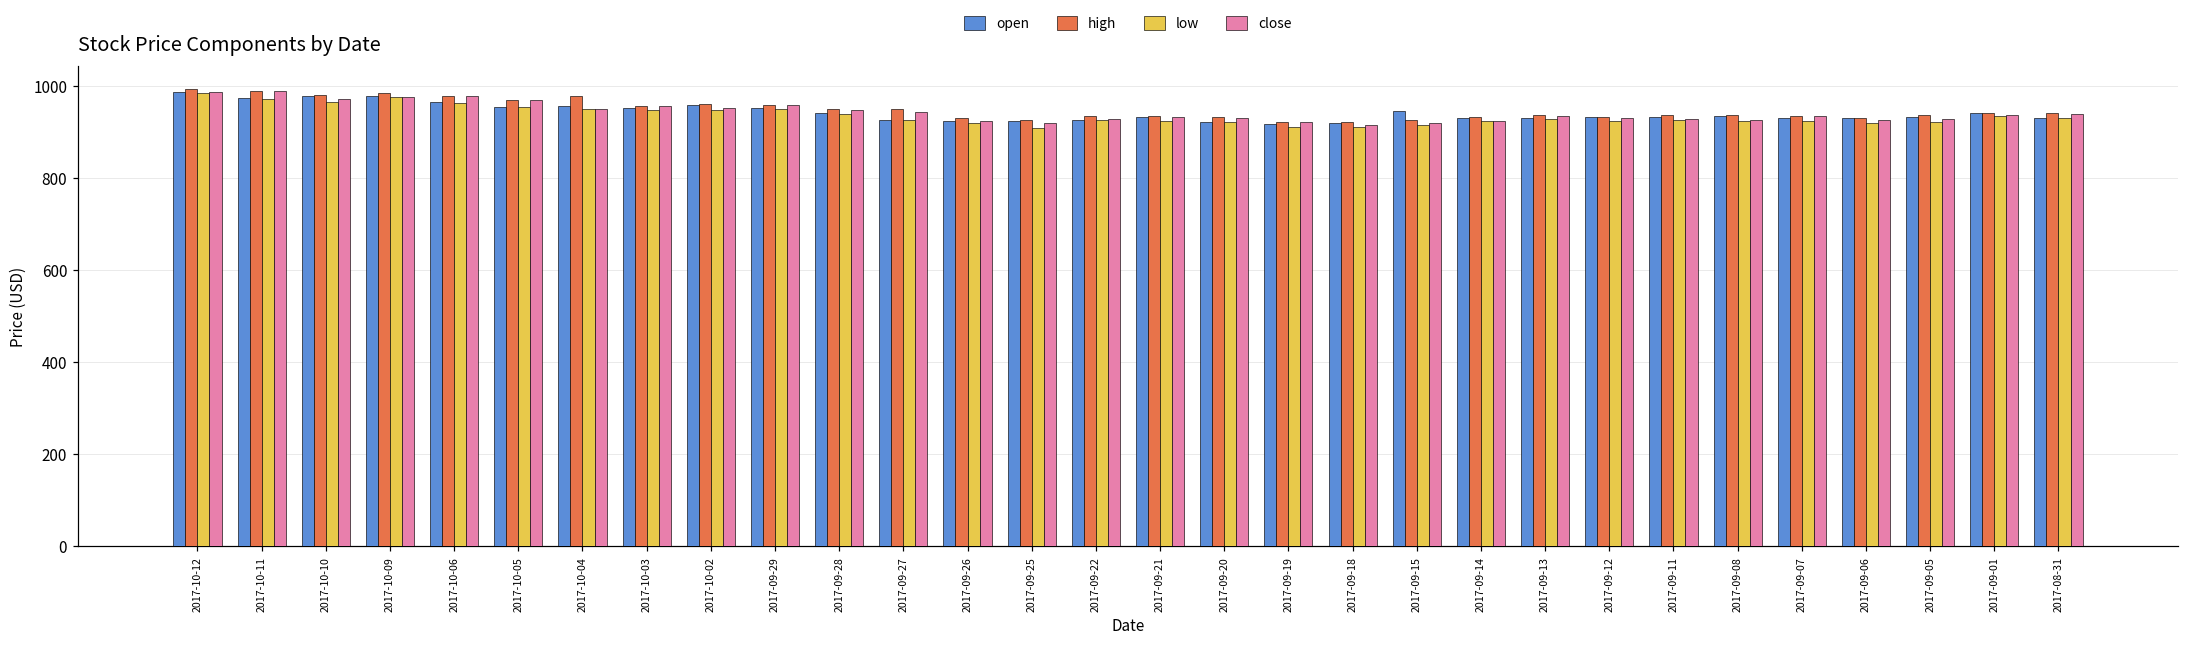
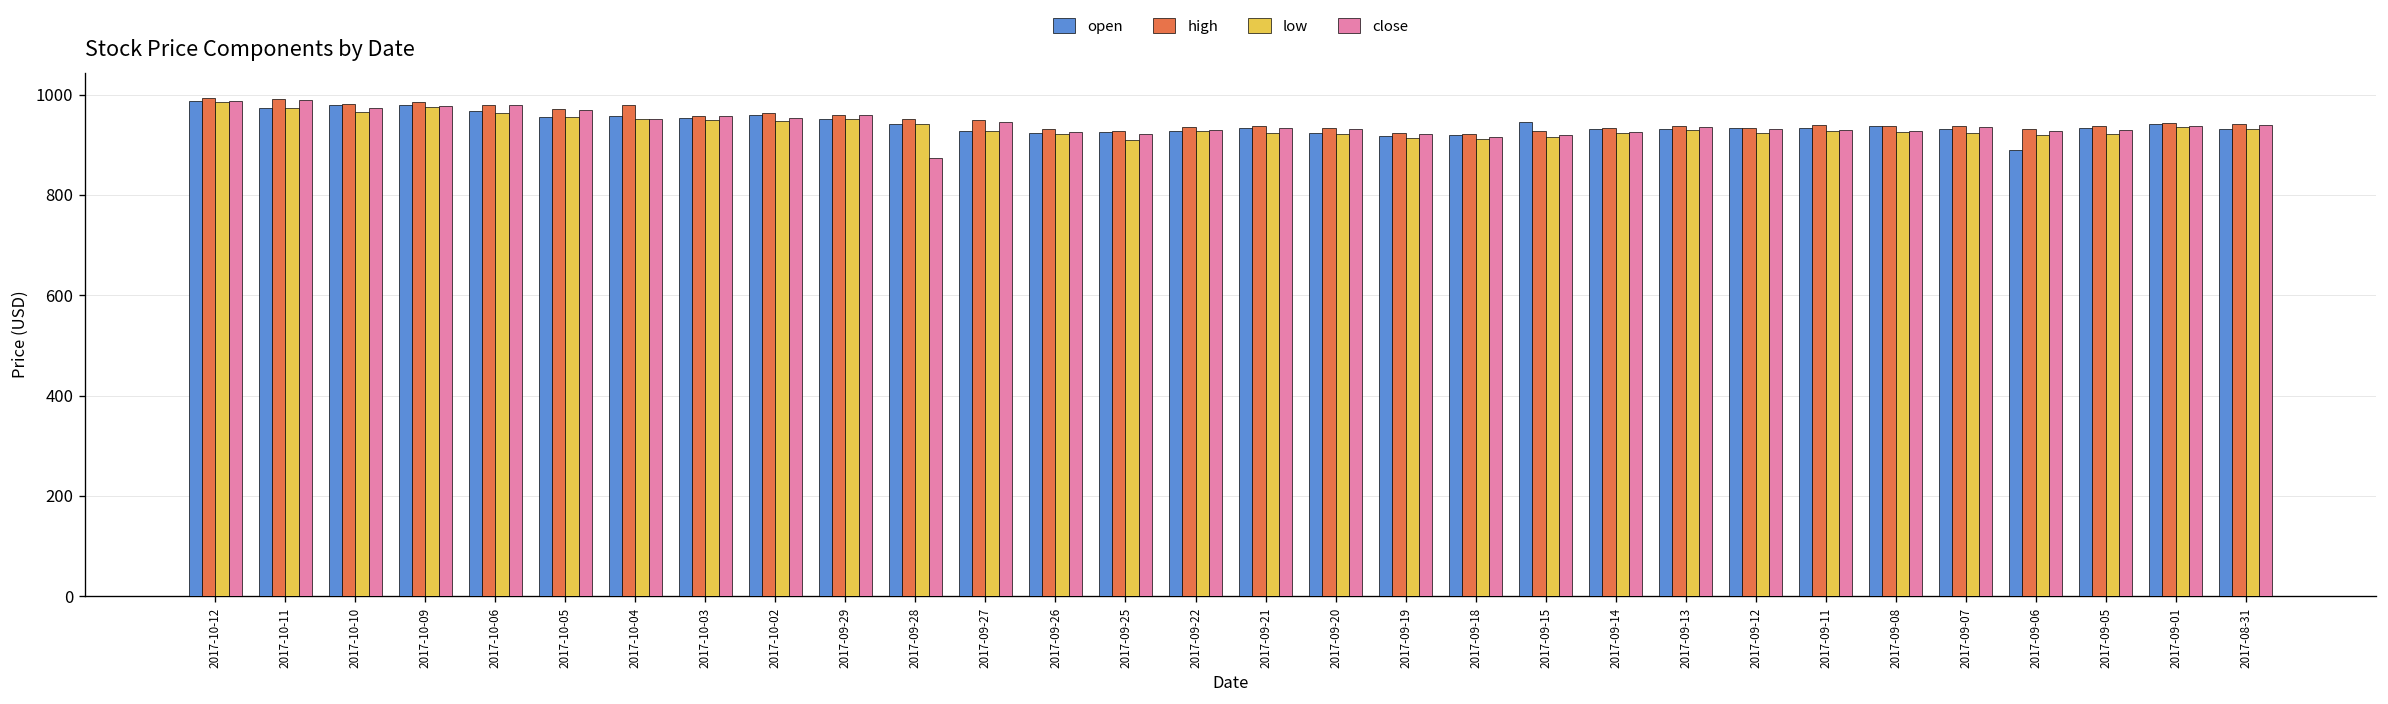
  {
    "open": {
      "2017-10-12": 990,
      "2017-10-11": 970,
      "2017-10-10": 980,
      "2017-10-09": 980,
      "2017-10-06": 970,
      "2017-10-05": 960,
      "2017-10-04": 960,
      "2017-10-03": 950,
      "2017-10-02": 960,
      "2017-09-29": 950,
      "2017-09-28": 940,
      "2017-09-27": 930,
      "2017-09-26": 920,
      "2017-09-25": 930,
      "2017-09-22": 930,
      "2017-09-21": 930,
      "2017-09-20": 920,
      "2017-09-19": 920,
      "2017-09-18": 920,
      "2017-09-15": 950,
      "2017-09-14": 930,
      "2017-09-13": 930,
      "2017-09-12": 930,
      "2017-09-11": 930,
      "2017-09-08": 940,
      "2017-09-07": 930,
-     "2017-09-06": 930,
+     "2017-09-06": 890,
      "2017-09-05": 930,
      "2017-09-01": 940,
      "2017-08-31": 930
    },
    "high": {
      "2017-10-12": 990,
      "2017-10-11": 990,
      "2017-10-10": 980,
      "2017-10-09": 990,
      "2017-10-06": 980,
      "2017-10-05": 970,
      "2017-10-04": 980,
      "2017-10-03": 960,
      "2017-10-02": 960,
      "2017-09-29": 960,
      "2017-09-28": 950,
      "2017-09-27": 950,
      "2017-09-26": 930,
      "2017-09-25": 930,
      "2017-09-22": 930,
      "2017-09-21": 940,
      "2017-09-20": 930,
      "2017-09-19": 920,
      "2017-09-18": 920,
      "2017-09-15": 930,
      "2017-09-14": 930,
      "2017-09-13": 940,
      "2017-09-12": 930,
      "2017-09-11": 940,
      "2017-09-08": 940,
      "2017-09-07": 940,
      "2017-09-06": 930,
      "2017-09-05": 940,
      "2017-09-01": 940,
      "2017-08-31": 940
    },
    "low": {
      "2017-10-12": 990,
      "2017-10-11": 970,
      "2017-10-10": 970,
      "2017-10-09": 980,
      "2017-10-06": 960,
      "2017-10-05": 960,
      "2017-10-04": 950,
      "2017-10-03": 950,
      "2017-10-02": 950,
      "2017-09-29": 950,
      "2017-09-28": 940,
      "2017-09-27": 930,
      "2017-09-26": 920,
      "2017-09-25": 910,
      "2017-09-22": 930,
      "2017-09-21": 920,
      "2017-09-20": 920,
      "2017-09-19": 910,
      "2017-09-18": 910,
      "2017-09-15": 920,
      "2017-09-14": 920,
      "2017-09-13": 930,
      "2017-09-12": 920,
      "2017-09-11": 930,
      "2017-09-08": 920,
      "2017-09-07": 920,
      "2017-09-06": 920,
      "2017-09-05": 920,
      "2017-09-01": 940,
      "2017-08-31": 930
    },
    "close": {
      "2017-10-12": 990,
      "2017-10-11": 990,
      "2017-10-10": 970,
      "2017-10-09": 980,
      "2017-10-06": 980,
      "2017-10-05": 970,
      "2017-10-04": 950,
      "2017-10-03": 960,
      "2017-10-02": 950,
      "2017-09-29": 960,
-     "2017-09-28": 950,
+     "2017-09-28": 870,
      "2017-09-27": 940,
      "2017-09-26": 920,
      "2017-09-25": 920,
      "2017-09-22": 930,
      "2017-09-21": 930,
      "2017-09-20": 930,
      "2017-09-19": 920,
      "2017-09-18": 920,
      "2017-09-15": 920,
      "2017-09-14": 930,
      "2017-09-13": 940,
      "2017-09-12": 930,
      "2017-09-11": 930,
      "2017-09-08": 930,
      "2017-09-07": 940,
      "2017-09-06": 930,
      "2017-09-05": 930,
      "2017-09-01": 940,
      "2017-08-31": 940
    }
  }
